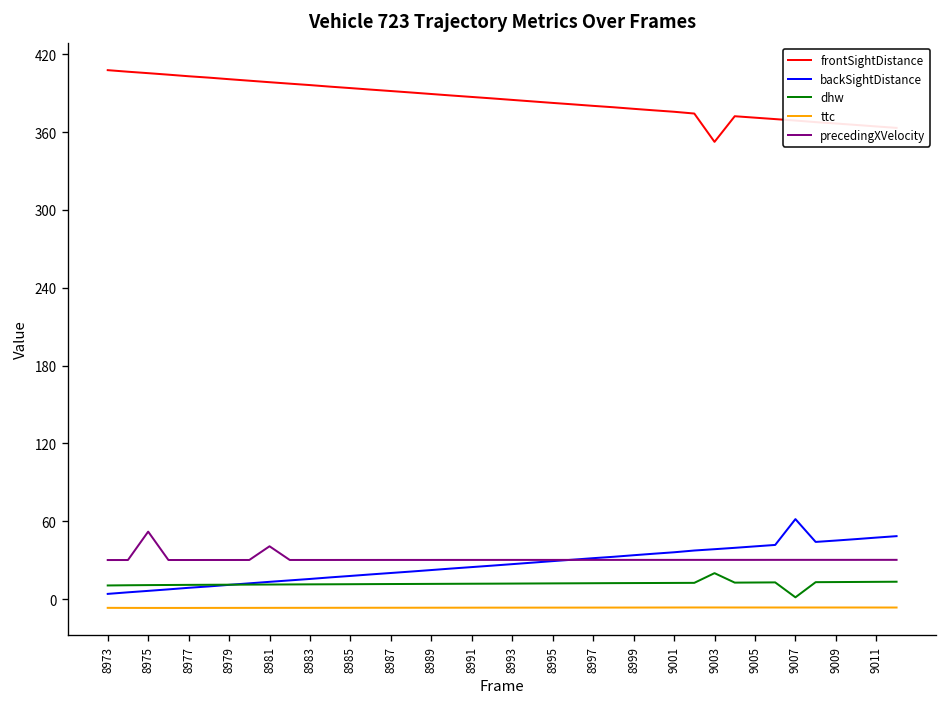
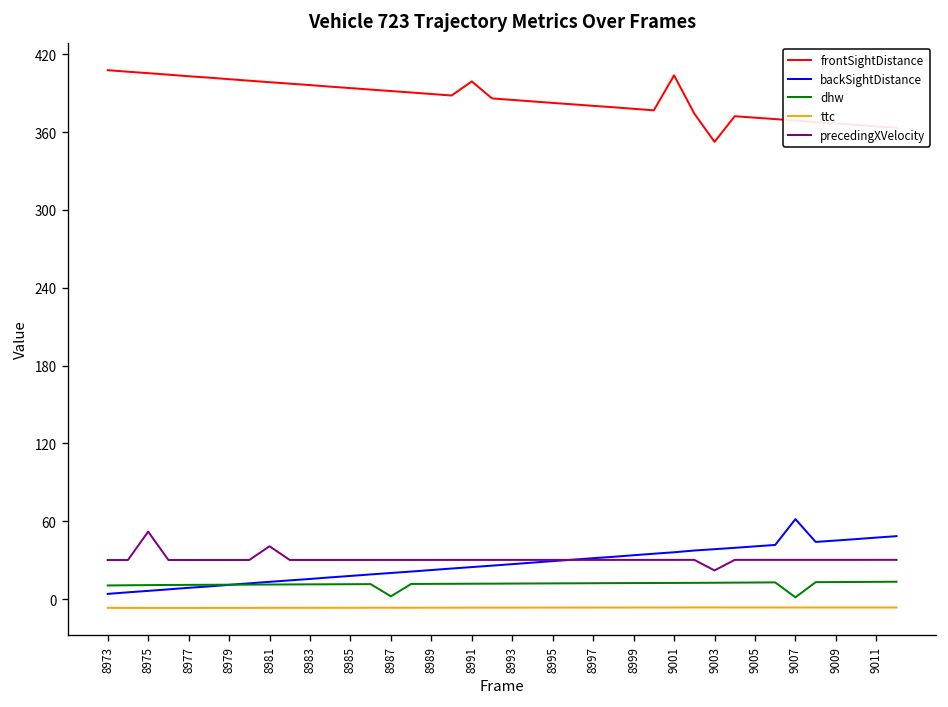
  {
    "frontSightDistance": {
      "8973": 408,
      "8975": 405,
      "8977": 403,
      "8979": 401,
      "8981": 398,
      "8983": 396,
      "8985": 394,
      "8987": 392,
      "8989": 389,
-     "8991": 387,
+     "8991": 399,
      "8993": 385,
      "8995": 382,
      "8997": 380,
      "8999": 378,
-     "9001": 376,
+     "9001": 404,
      "9003": 352,
      "9005": 371
    },
    "backSightDistance": {
      "8973": 4,
      "8975": 6,
      "8983": 15,
      "8985": 18,
      "8987": 20,
      "8989": 22,
      "8991": 25,
      "8993": 27,
      "8999": 34,
      "9001": 36,
      "9003": 38,
      "9005": 41,
      "9007": 62,
      "9009": 45,
      "9011": 47
    },
    "dhw": {
      "8973": 10,
      "8975": 11,
      "8983": 11,
      "8985": 11,
-     "8987": 12,
+     "8987": 2,
      "8989": 12,
      "8991": 12,
      "8993": 12,
      "8995": 12,
      "8997": 12,
      "8999": 12,
      "9001": 12,
-     "9003": 20,
+     "9003": 13,
      "9005": 13,
      "9007": 1,
      "9009": 13,
      "9011": 13
    },
    "ttc": {
      "8973": -7,
      "8975": -7,
      "8977": -7,
      "8979": -7,
      "8981": -7,
      "8983": -7,
      "8985": -7,
      "8987": -7,
      "8989": -7,
      "8991": -7,
      "8993": -7,
      "8995": -7,
      "8997": -7,
      "8999": -7,
      "9001": -7,
      "9003": -7,
      "9005": -7,
      "9007": -7,
      "9009": -7,
      "9011": -7
    },
    "precedingXVelocity": {
      "8973": 30,
      "8975": 52,
      "8977": 30,
      "8979": 30,
      "8981": 41,
      "8983": 30,
      "8985": 30,
      "8987": 30,
      "8989": 30,
      "8991": 30,
      "8993": 30,
      "8999": 30,
      "9001": 30,
-     "9003": 30,
+     "9003": 22,
      "9005": 30,
      "9007": 30,
      "9009": 30,
      "9011": 30
    }
  }
